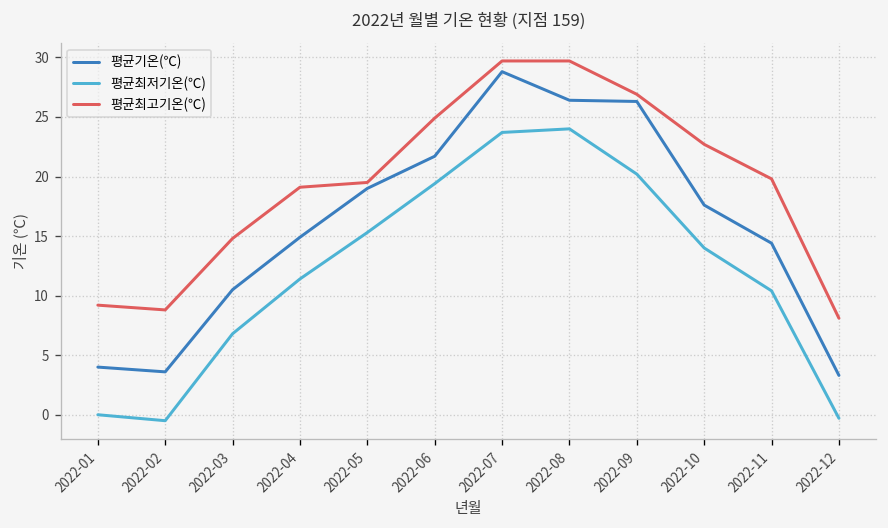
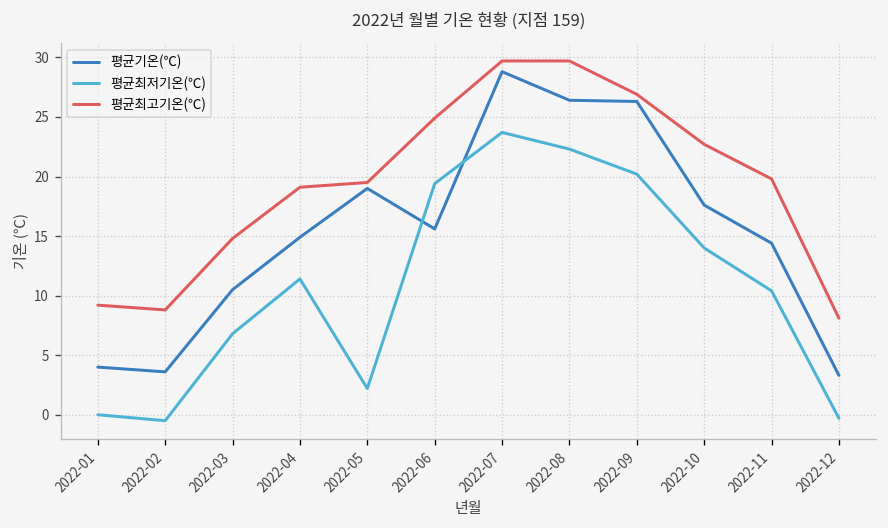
  {
    "평균기온(℃)": {
      "2022-01": 4,
      "2022-02": 4,
      "2022-03": 11,
      "2022-04": 15,
      "2022-05": 19,
-     "2022-06": 22,
+     "2022-06": 16,
      "2022-07": 29,
      "2022-08": 26,
      "2022-09": 26,
      "2022-10": 18,
      "2022-11": 14,
      "2022-12": 3
    },
    "평균최저기온(℃)": {
      "2022-01": 0,
      "2022-02": -1,
      "2022-03": 7,
      "2022-04": 11,
-     "2022-05": 15,
+     "2022-05": 2,
      "2022-06": 19,
      "2022-07": 24,
-     "2022-08": 24,
+     "2022-08": 22,
      "2022-09": 20,
      "2022-10": 14,
      "2022-11": 10,
      "2022-12": 0
    },
    "평균최고기온(℃)": {
      "2022-01": 9,
      "2022-02": 9,
      "2022-03": 15,
      "2022-04": 19,
      "2022-05": 20,
      "2022-06": 25,
      "2022-07": 30,
      "2022-08": 30,
      "2022-09": 27,
      "2022-10": 23,
      "2022-11": 20,
      "2022-12": 8
    }
  }
